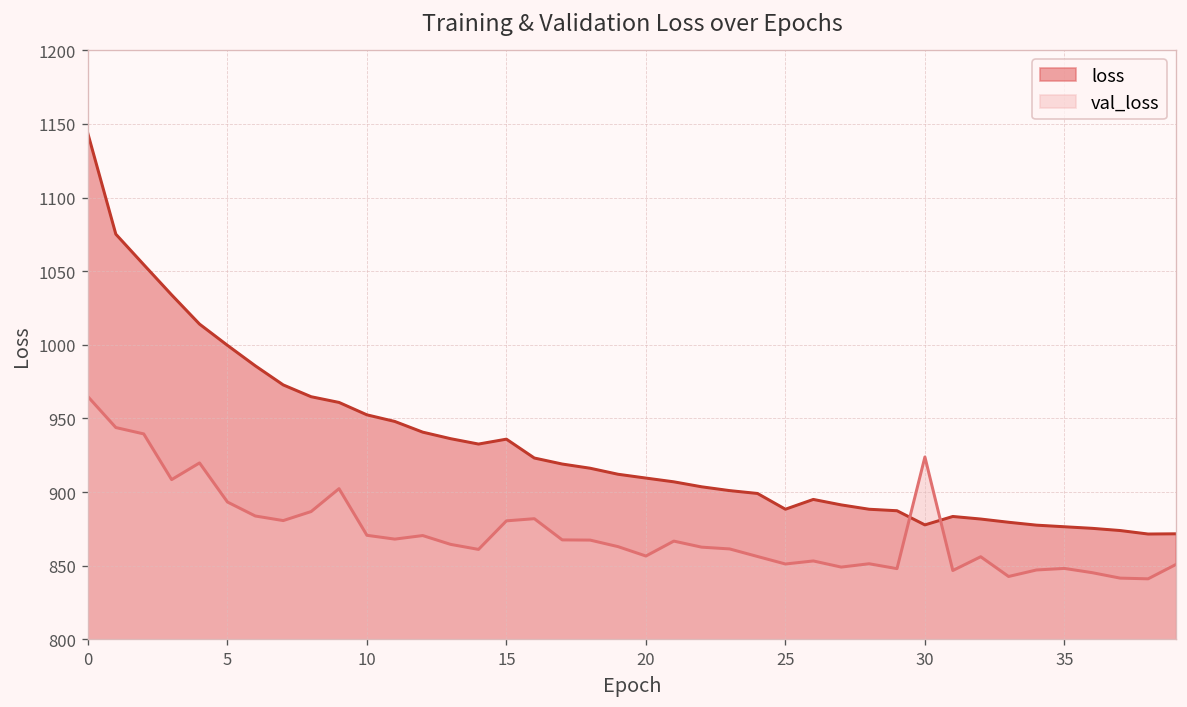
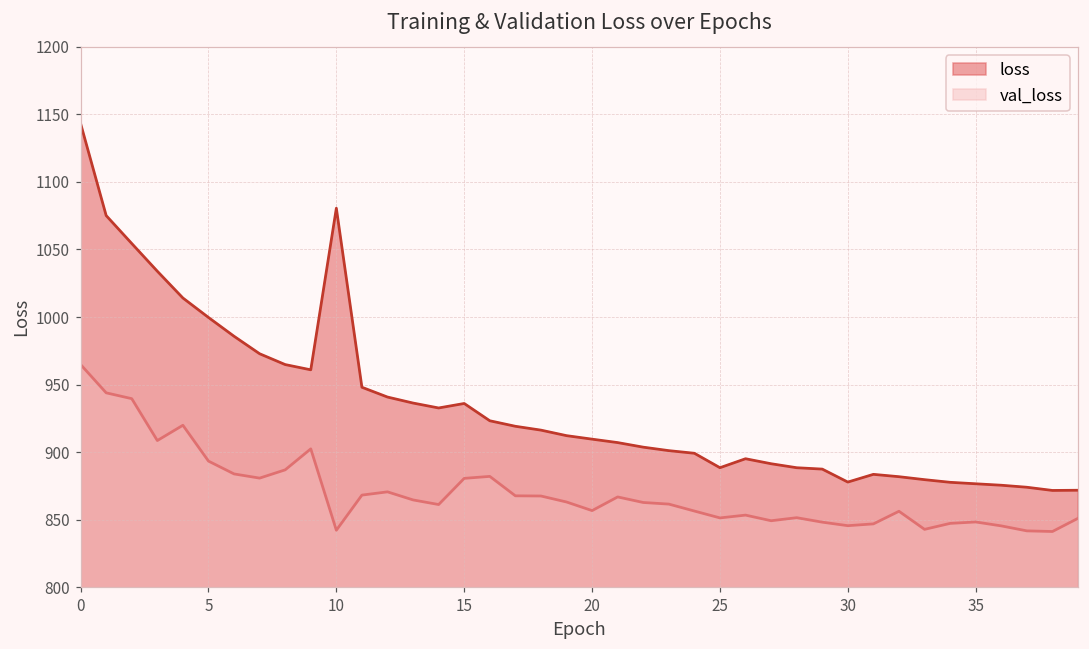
  {
    "loss": {
      "0": 1143,
      "5": 1000,
-     "10": 952,
+     "10": 1081,
      "15": 936,
      "20": 910,
      "25": 888,
      "30": 878,
      "35": 877
    },
    "val_loss": {
      "0": 965,
      "5": 893,
-     "10": 871,
+     "10": 842,
      "15": 881,
      "20": 857,
      "25": 851,
-     "30": 924,
+     "30": 845,
      "35": 848
    }
  }
